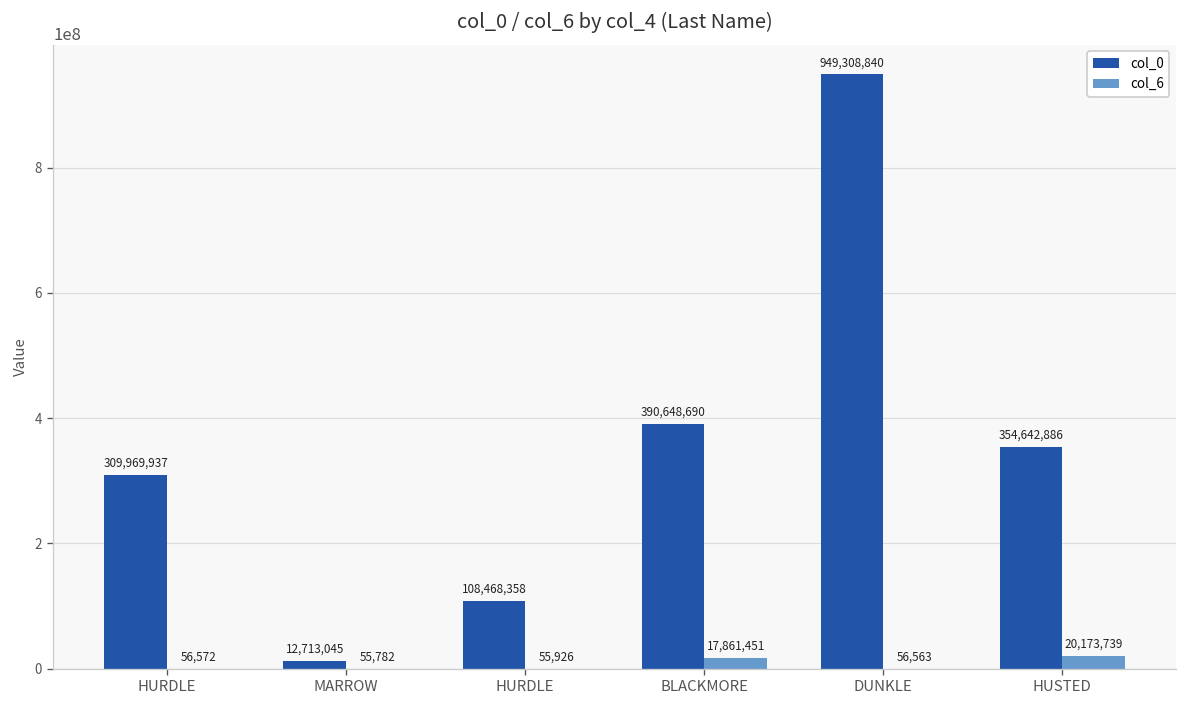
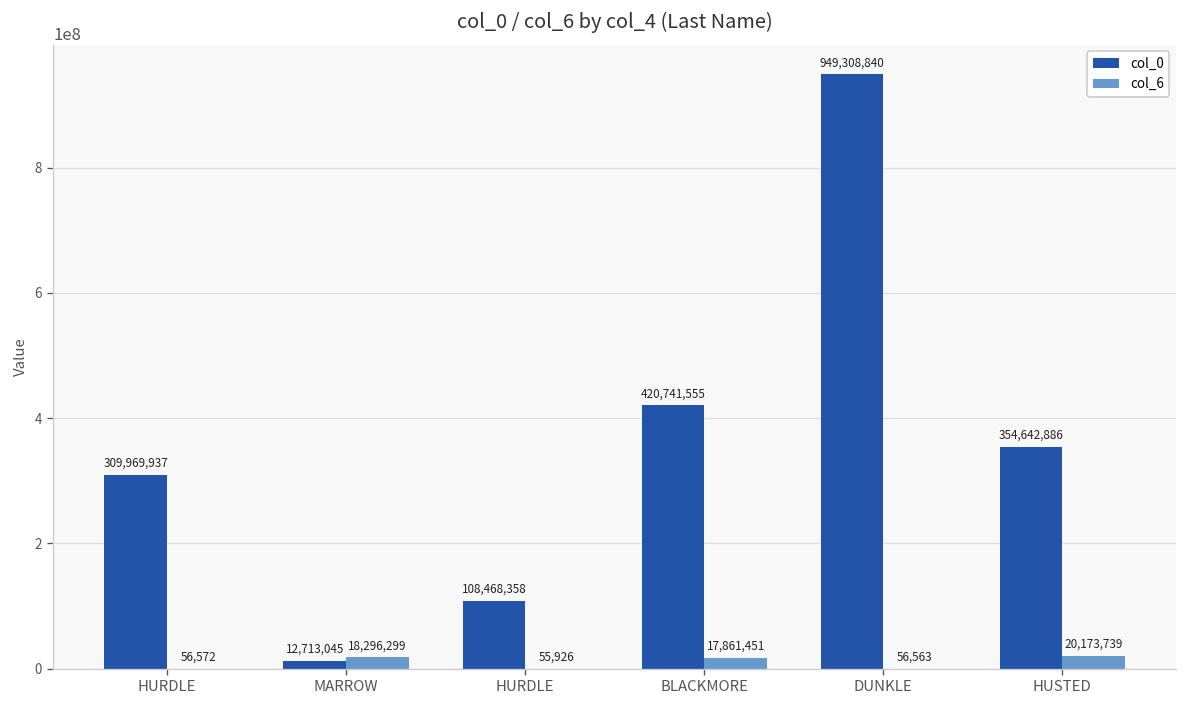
  {
    "col_0": {
      "MARROW": "12,713,045",
-     "BLACKMORE": "390,648,690",
+     "BLACKMORE": "420,741,555",
      "DUNKLE": "949,308,840",
      "HUSTED": "354,642,886"
    },
    "col_6": {
-     "MARROW": "55,782",
+     "MARROW": "18,296,299",
      "BLACKMORE": "17,861,451",
      "DUNKLE": "56,563",
      "HUSTED": "20,173,739"
    }
  }
